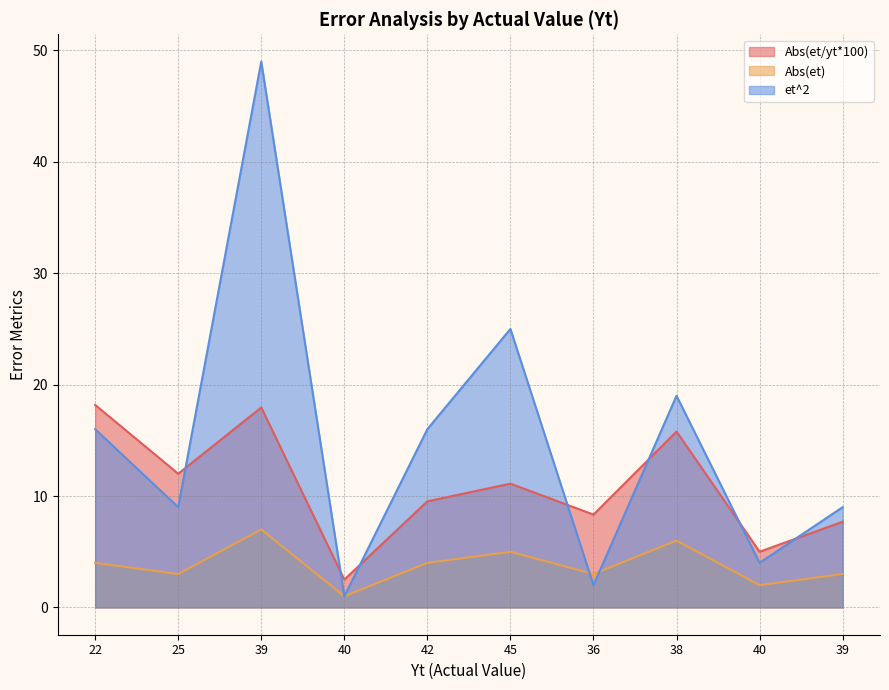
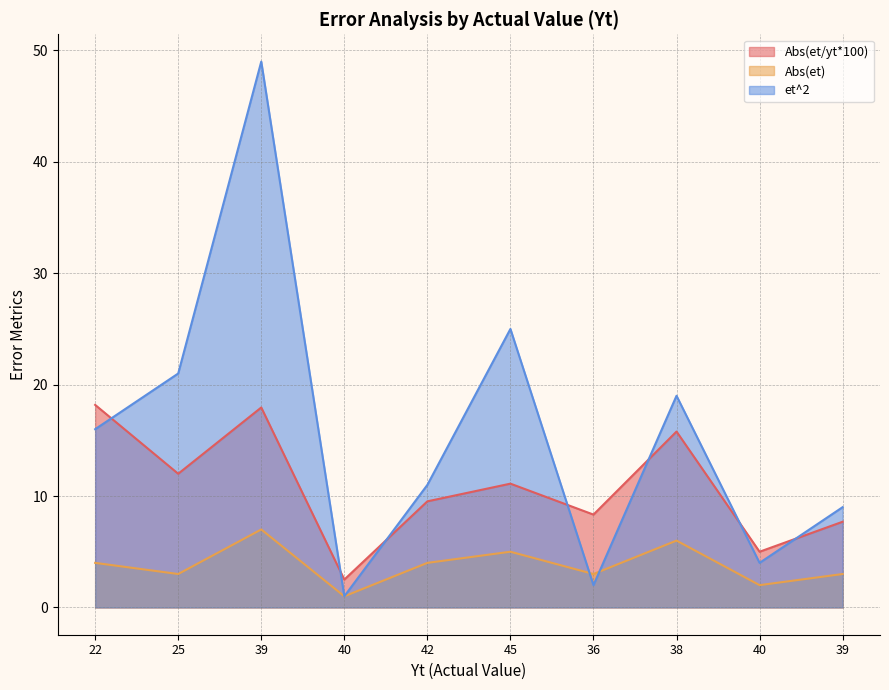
  {
    "et^2": {
      "22": 16,
-     "25": 9,
-     "42": 16,
+     "25": 21,
+     "42": 11,
      "45": 25,
      "36": 2,
      "38": 19
    }
  }
